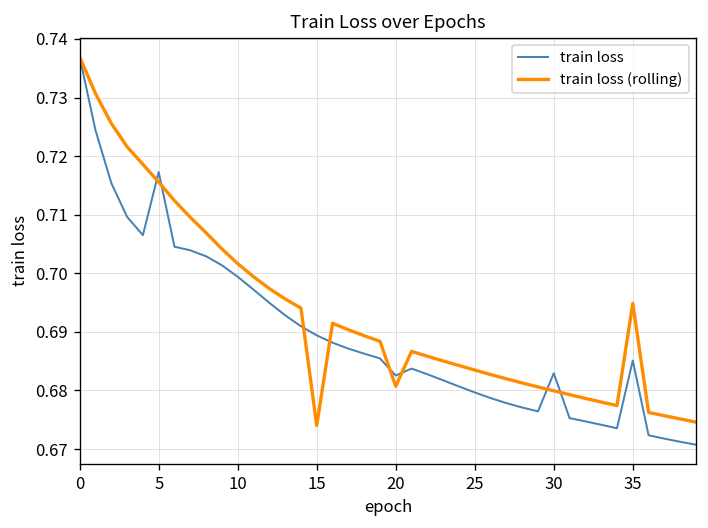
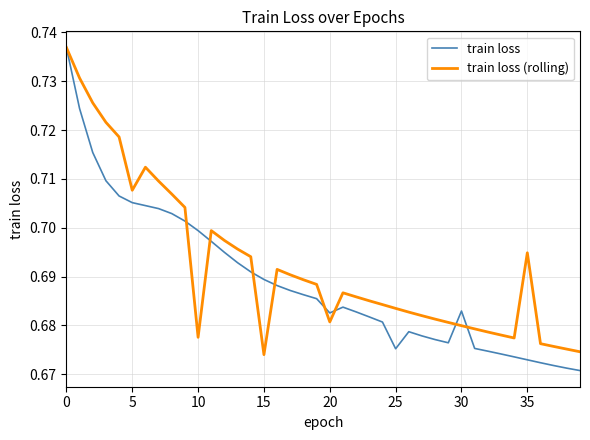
  {
    "train loss": {
-     "5": 0.717,
+     "5": 0.705,
      "10": 0.699,
      "15": 0.689,
      "20": 0.683,
-     "25": 0.680,
+     "25": 0.675,
      "30": 0.683,
-     "35": 0.685
+     "35": 0.673
    },
    "train loss (rolling)": {
-     "5": 0.716,
-     "10": 0.702,
+     "5": 0.708,
+     "10": 0.678,
      "15": 0.674,
      "20": 0.681,
      "25": 0.683,
      "30": 0.680,
      "35": 0.695
    }
  }
